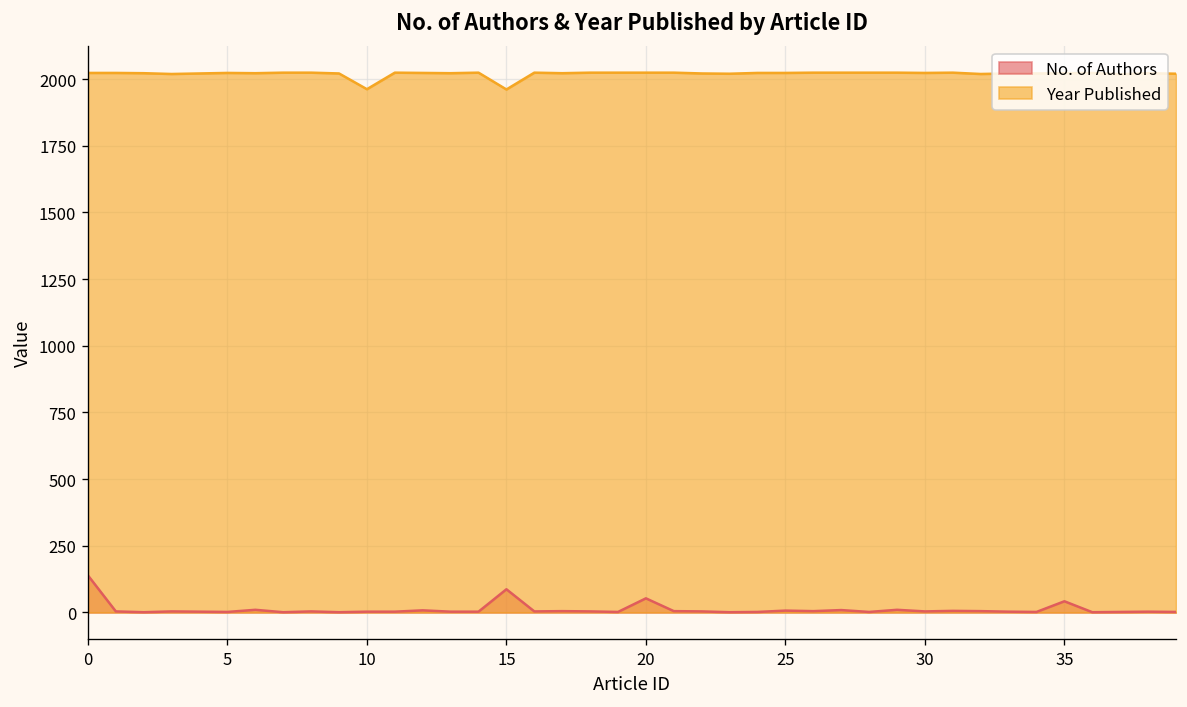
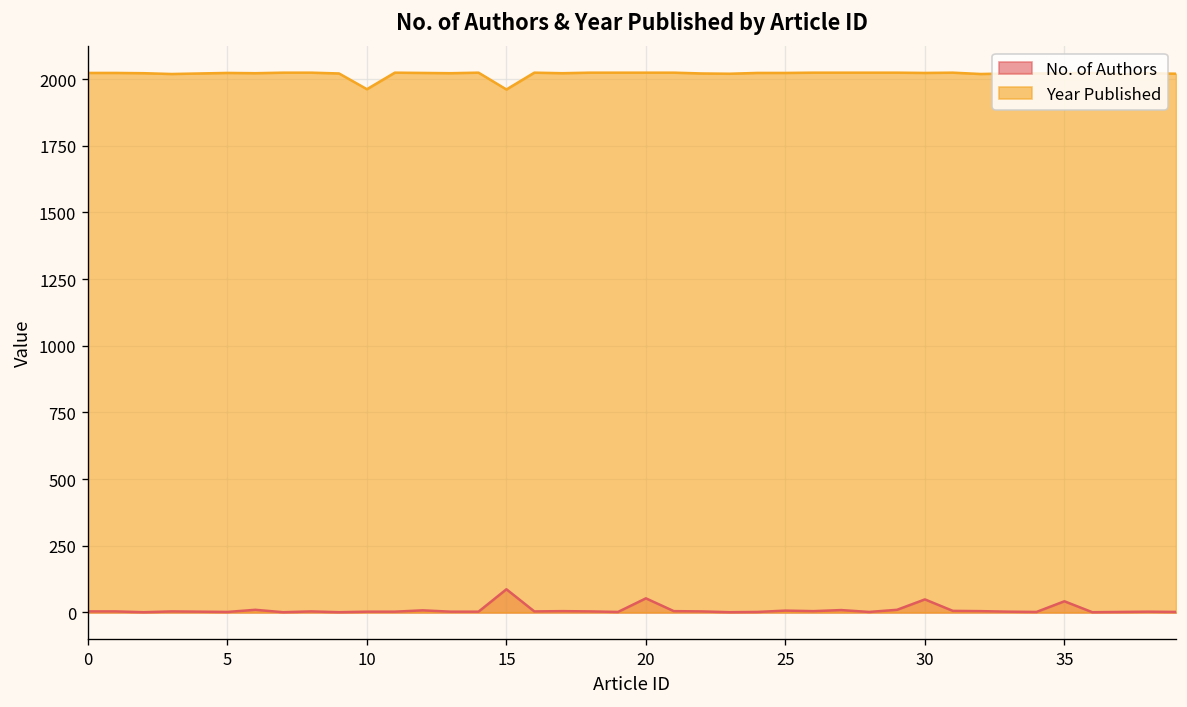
  {
    "No. of Authors": {
-     "0": 140,
+     "0": 0,
      "5": 0,
      "10": 0,
      "15": 90,
      "20": 50,
      "25": 10,
-     "30": 0,
+     "30": 50,
      "35": 40
    },
    "Year Published": {
      "0": 2020,
      "5": 2020,
      "10": 1960,
      "15": 1960,
      "20": 2020,
      "25": 2020,
      "30": 2020
    }
  }
